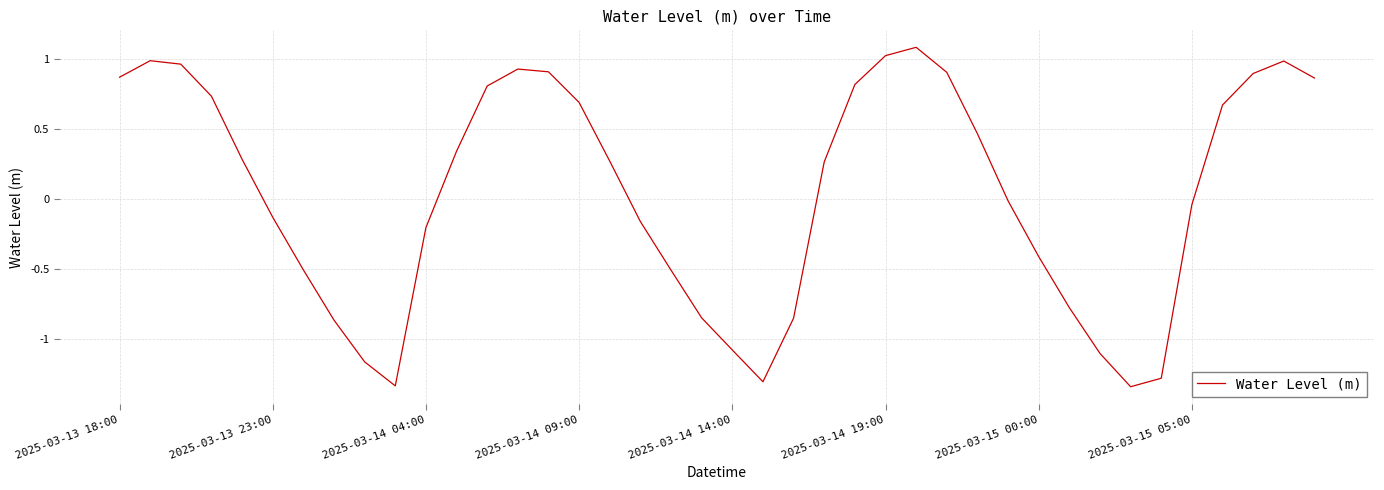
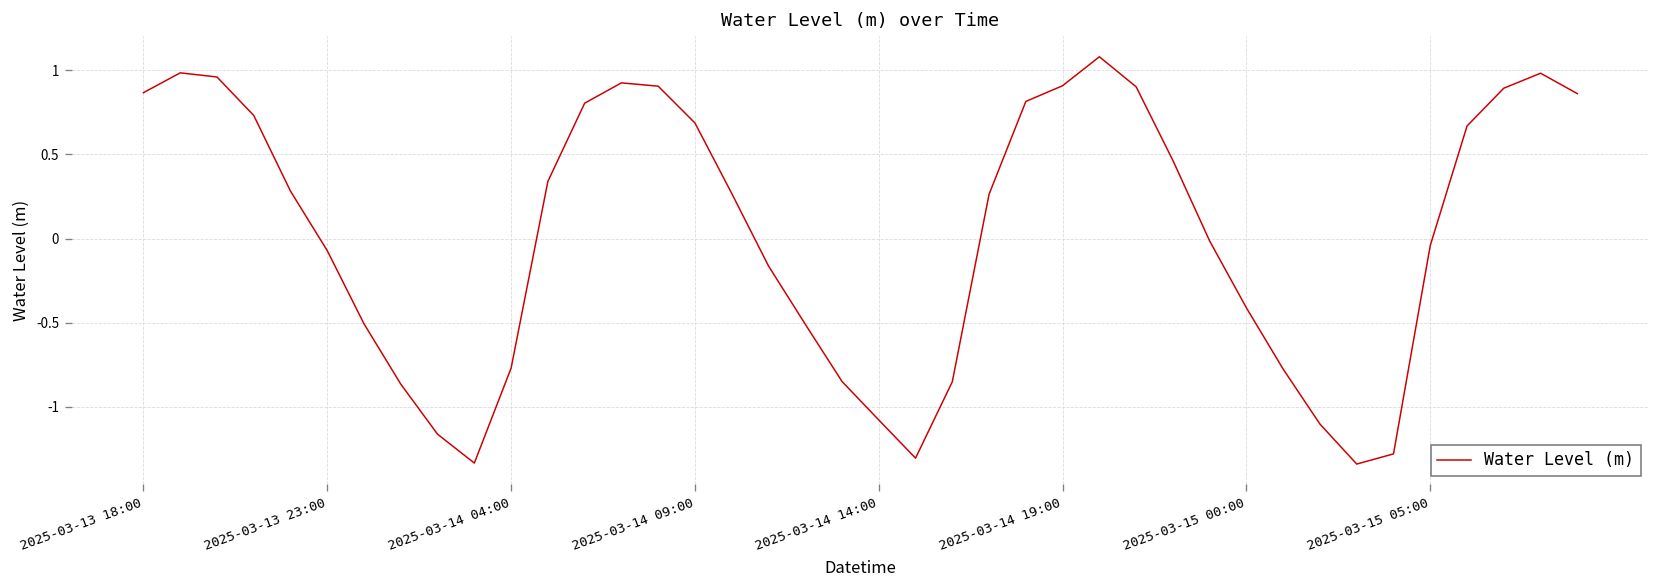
  {
    "2025-03-13 18:00": 0.87,
-   "2025-03-13 23:00": -0.13,
-   "2025-03-14 04:00": -0.20,
+   "2025-03-13 23:00": -0.07,
+   "2025-03-14 04:00": -0.77,
    "2025-03-14 09:00": 0.69,
    "2025-03-14 14:00": -1.08,
-   "2025-03-14 19:00": 1.02,
+   "2025-03-14 19:00": 0.91,
    "2025-03-15 00:00": -0.41,
    "2025-03-15 05:00": -0.04
  }
